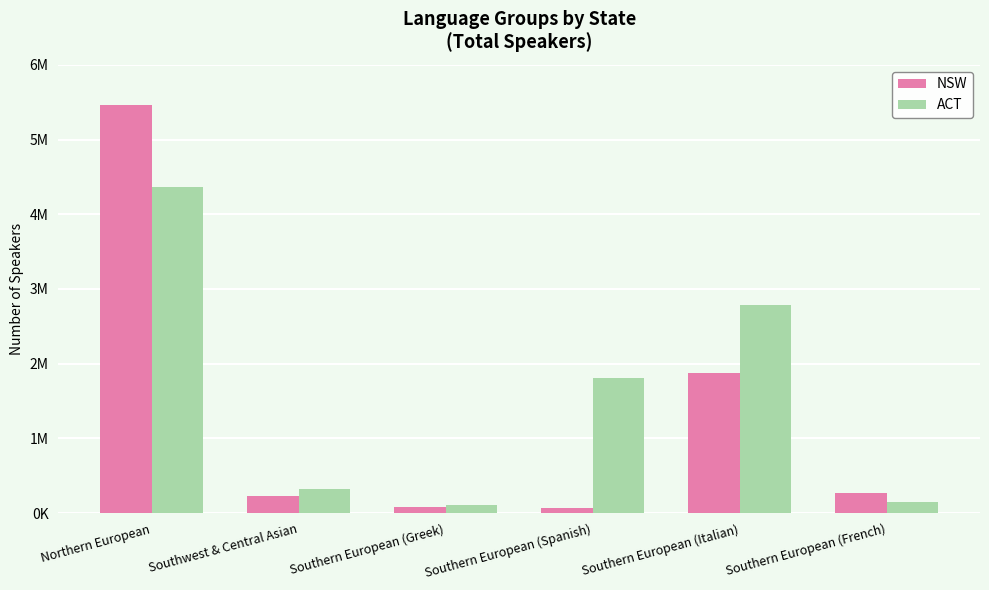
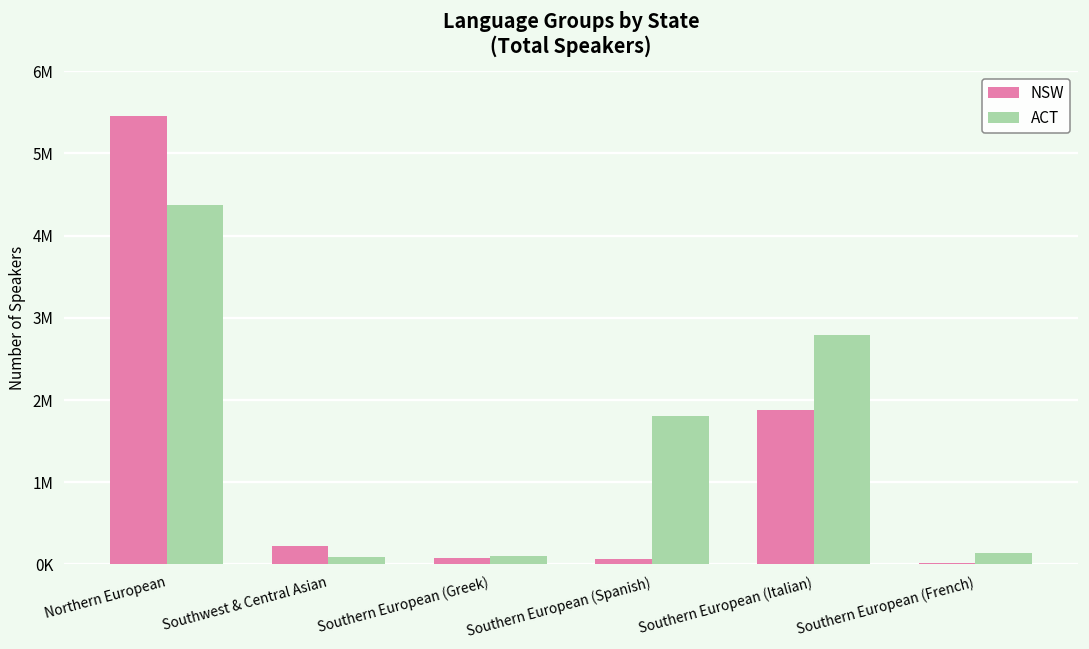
  {
    "NSW": {
      "Northern European": 5500000,
      "Southwest & Central Asian": 200000,
      "Southern European (Greek)": 100000,
      "Southern European (Spanish)": 100000,
      "Southern European (Italian)": 1900000,
-     "Southern European (French)": 300000
+     "Southern European (French)": 0
    },
    "ACT": {
      "Northern European": 4400000,
-     "Southwest & Central Asian": 300000,
+     "Southwest & Central Asian": 100000,
      "Southern European (Greek)": 100000,
      "Southern European (Spanish)": 1800000,
      "Southern European (Italian)": 2800000,
      "Southern European (French)": 100000
    }
  }
